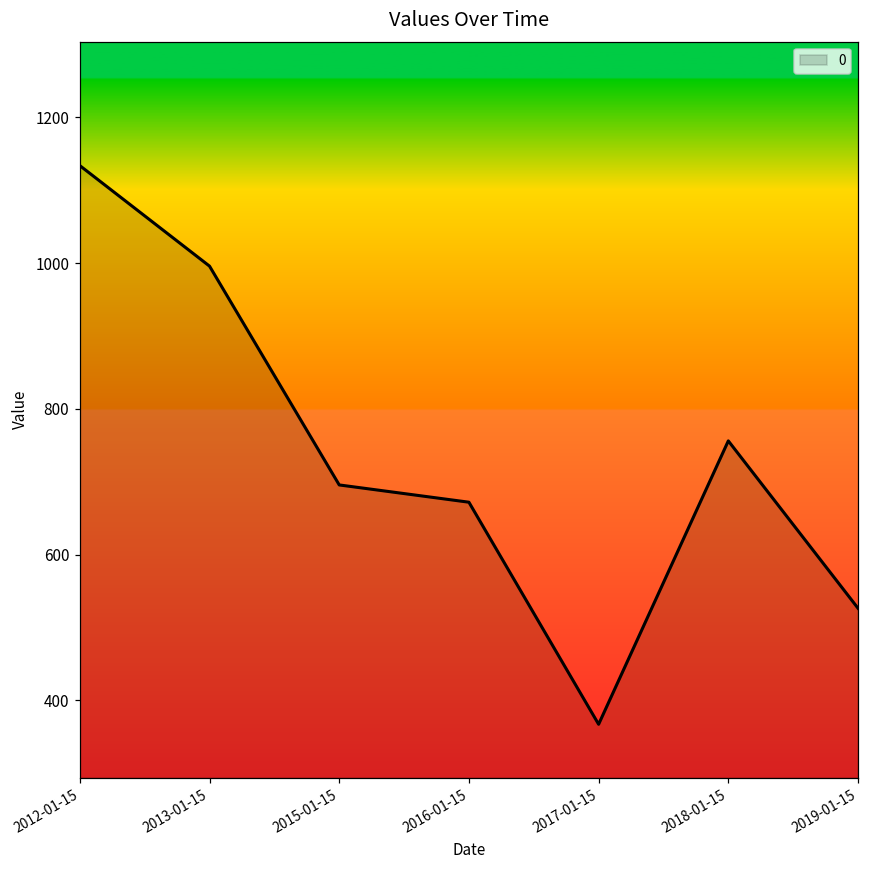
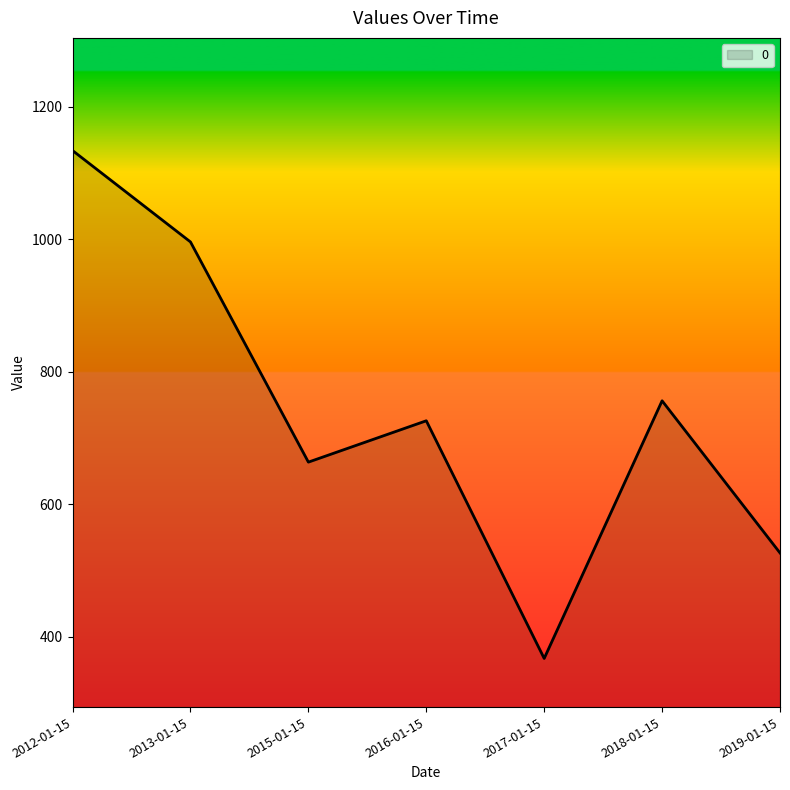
  {
    "2012-01-15": 1130,
    "2013-01-15": 1000,
-   "2015-01-15": 700,
-   "2016-01-15": 670,
+   "2015-01-15": 660,
+   "2016-01-15": 730,
    "2017-01-15": 370,
    "2018-01-15": 760,
    "2019-01-15": 530
  }
